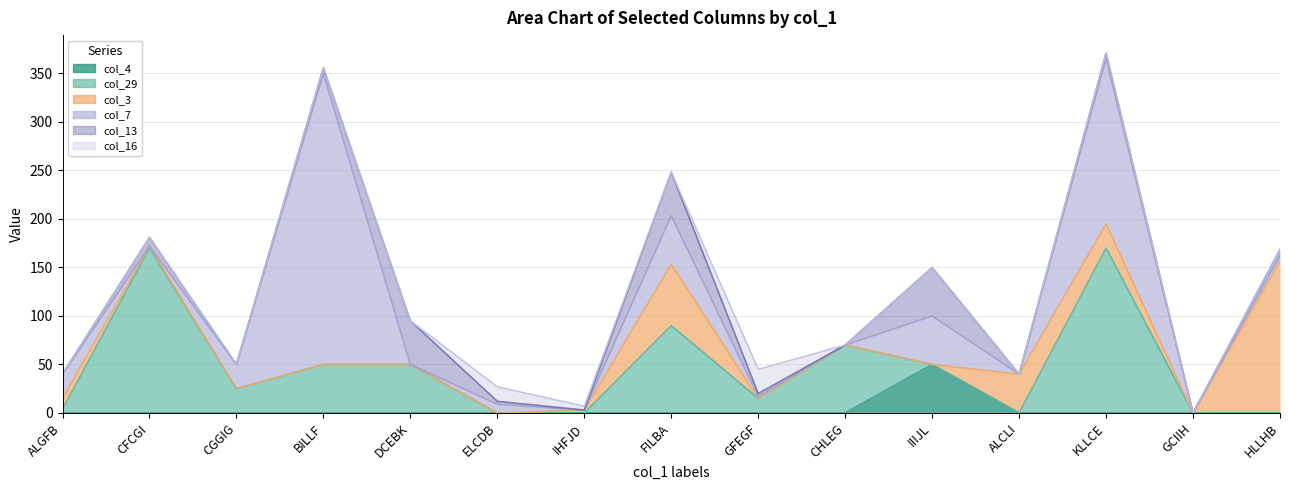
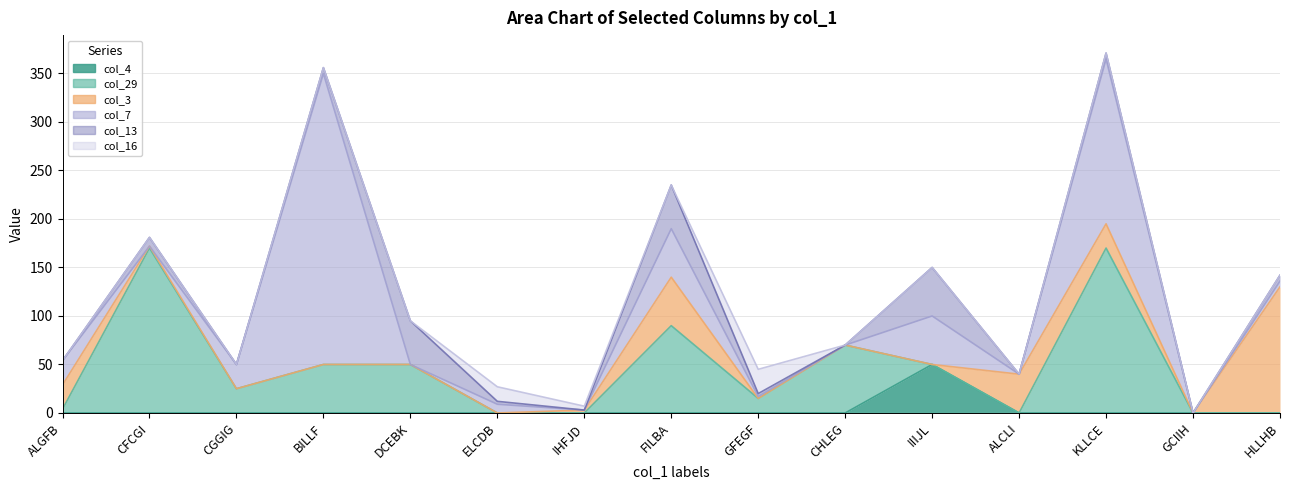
  {
    "col_3": {
-     "ALGFB": 10,
-     "FILBA": 60,
+     "ALGFB": 30,
+     "FILBA": 50,
      "KLLCE": 30,
-     "HLLHB": 160
+     "HLLHB": 130
    }
  }
